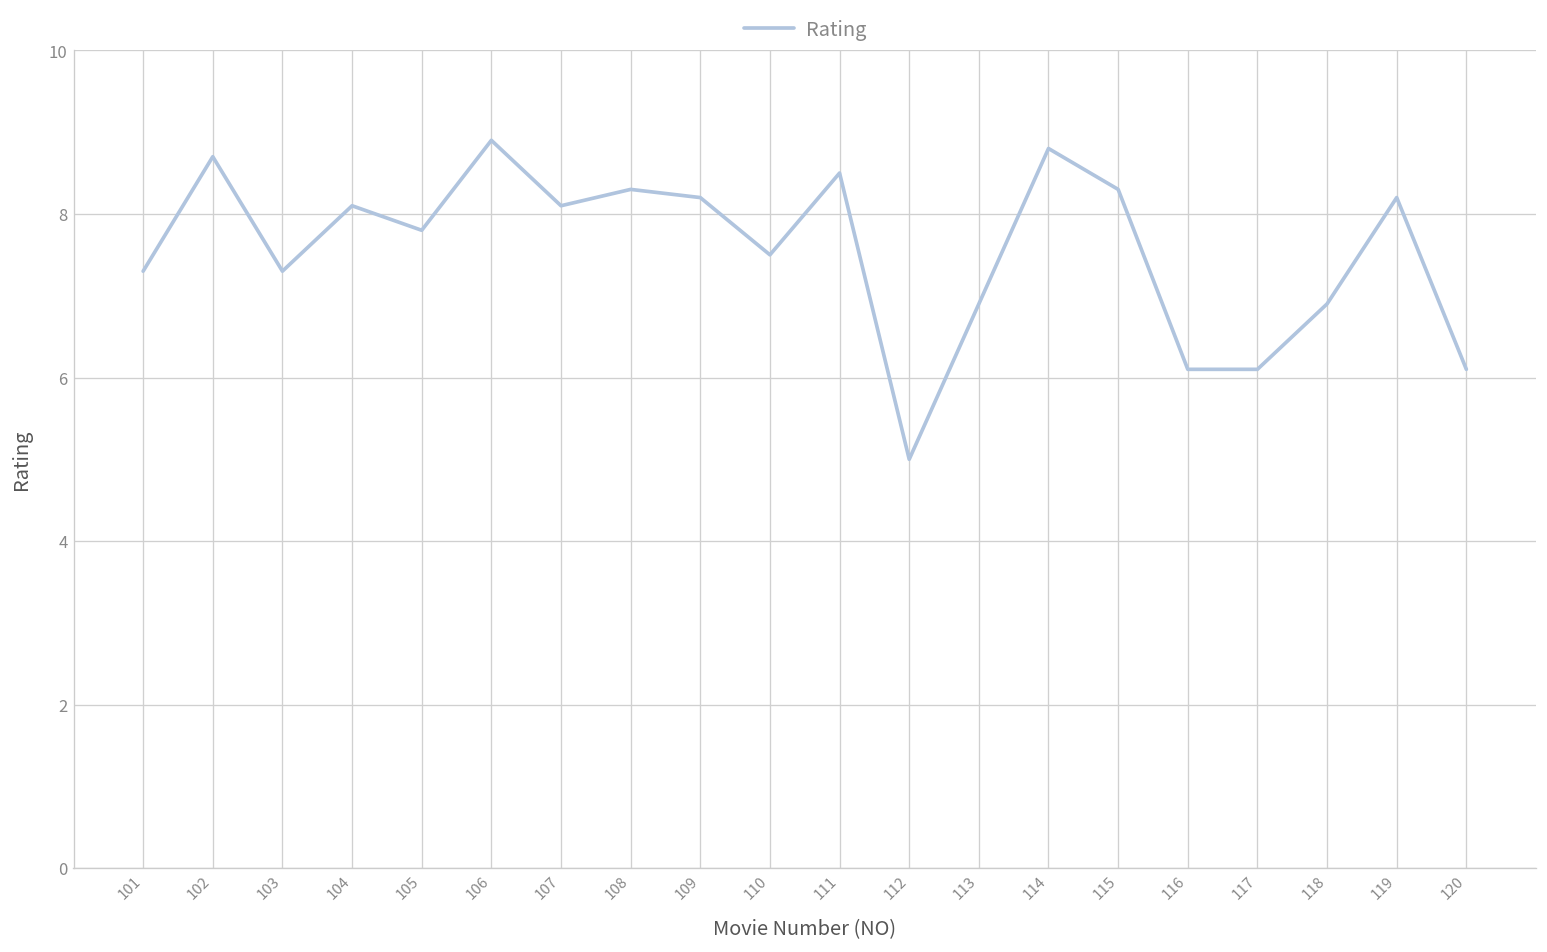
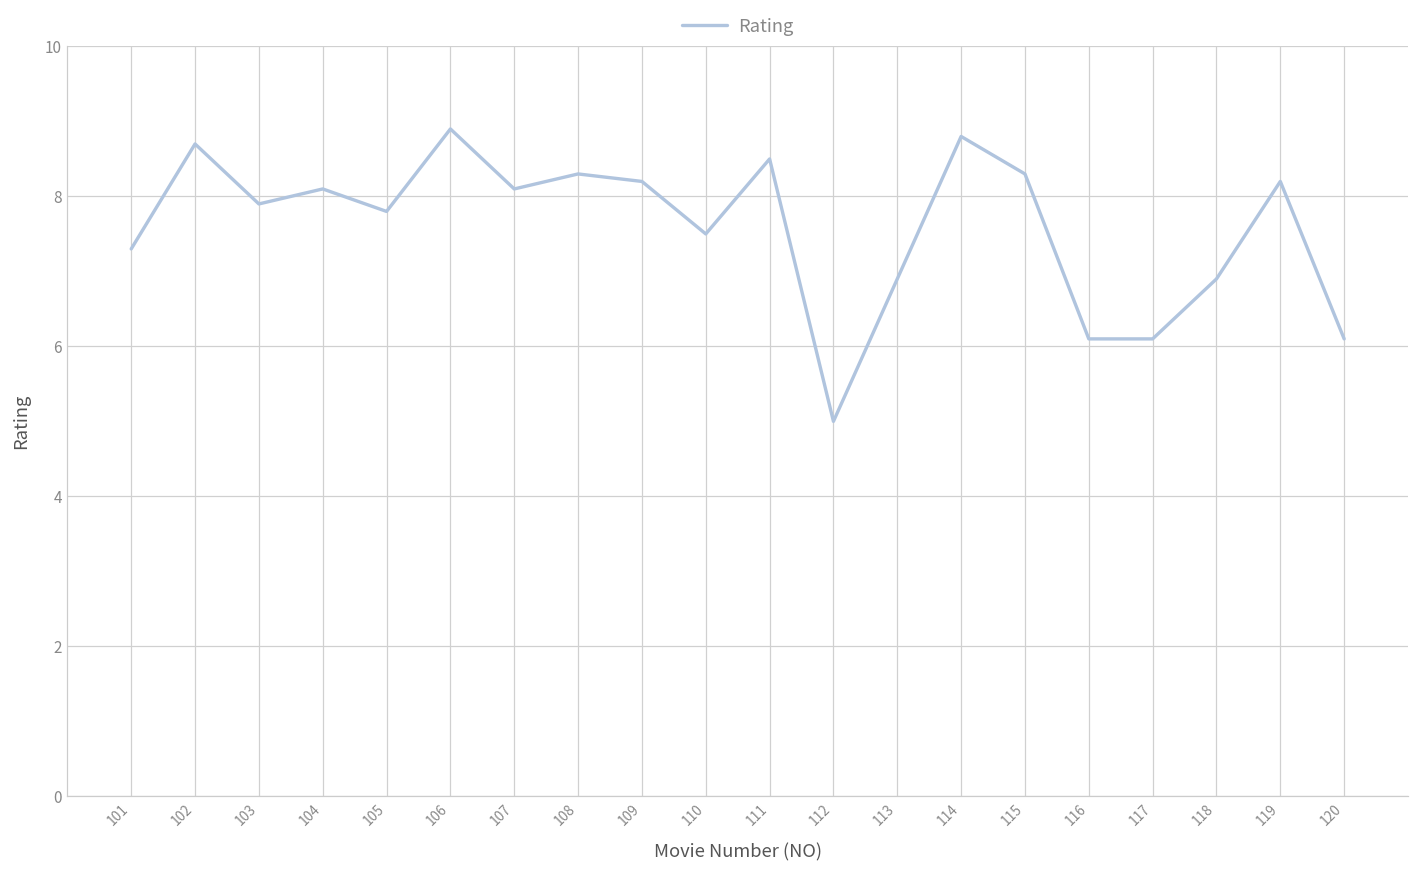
  {
    "101": 7.3,
    "102": 8.7,
-   "103": 7.3,
+   "103": 7.9,
    "104": 8.1,
    "105": 7.8,
    "106": 8.9,
    "107": 8.1,
    "108": 8.3,
    "109": 8.2,
    "110": 7.5,
    "111": 8.5,
    "112": 5.0,
    "113": 6.9,
    "114": 8.8,
    "115": 8.3,
    "116": 6.1,
    "117": 6.1,
    "118": 6.9,
    "119": 8.2,
    "120": 6.1
  }
